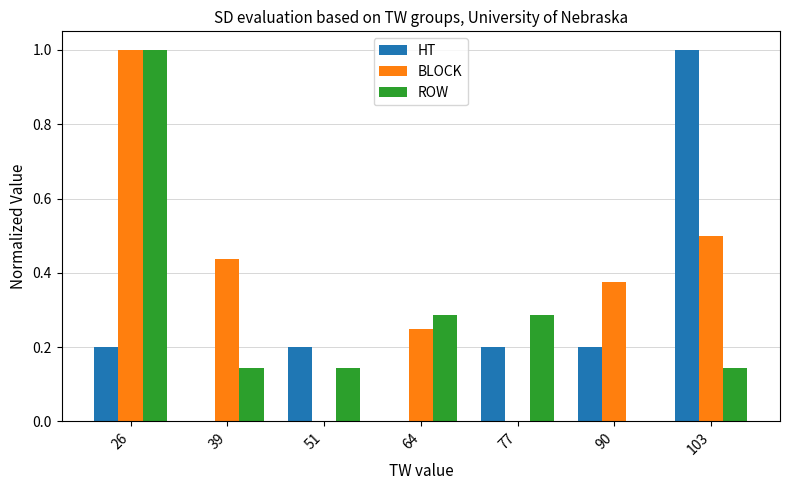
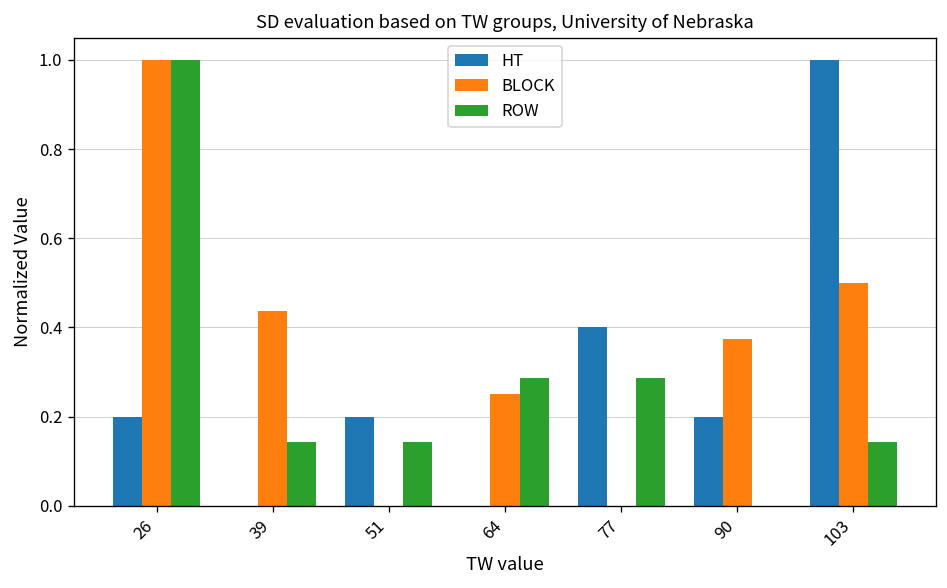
  {
    "HT": {
      "26": 0.20,
      "39": 0.00,
      "51": 0.20,
      "64": 0.00,
-     "77": 0.20,
+     "77": 0.40,
      "90": 0.20,
      "103": 1.00
    },
    "BLOCK": {
      "26": 1.00,
      "39": 0.44,
      "51": 0.00,
      "64": 0.25,
      "77": 0.00,
      "90": 0.37,
      "103": 0.50
    },
    "ROW": {
      "26": 1.00,
      "39": 0.14,
      "51": 0.14,
      "64": 0.29,
      "77": 0.29,
      "90": 0.00,
      "103": 0.14
    }
  }
